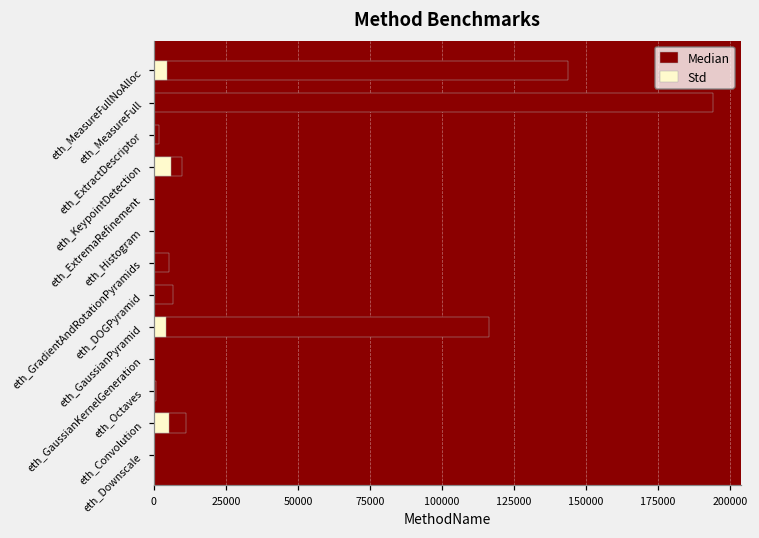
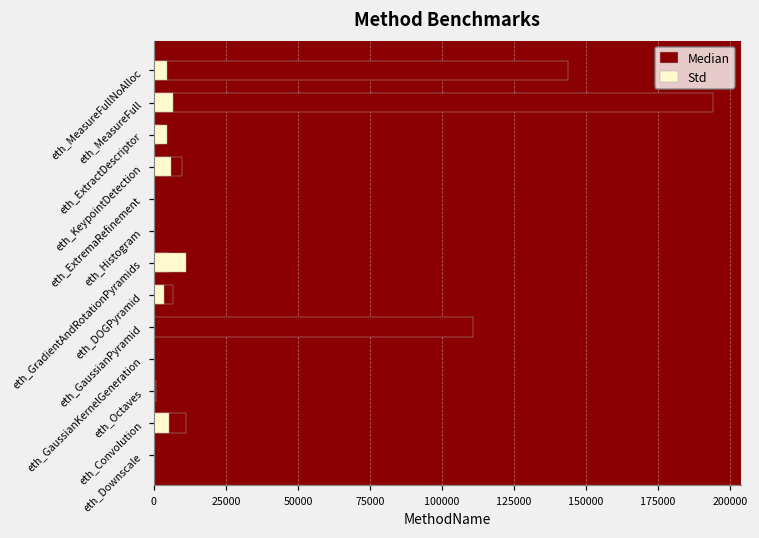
  {
    "Median": {
      "eth_MeasureFullNoAlloc": 144000,
      "eth_MeasureFull": 194000,
      "eth_KeypointDetection": 10000,
      "eth_ExtremaRefinement": 0,
      "eth_DOGPyramid": 7000,
-     "eth_GaussianPyramid": 116000,
+     "eth_GaussianPyramid": 111000,
      "eth_Convolution": 11000
    },
    "Std": {
-     "eth_MeasureFull": 0,
-     "eth_ExtractDescriptor": 0,
+     "eth_MeasureFull": 7000,
+     "eth_ExtractDescriptor": 4000,
      "eth_ExtremaRefinement": 0,
      "eth_Histogram": 0,
-     "eth_GradientAndRotationPyramids": 0,
-     "eth_DOGPyramid": 0,
-     "eth_GaussianPyramid": 4000,
+     "eth_GradientAndRotationPyramids": 11000,
+     "eth_DOGPyramid": 3000,
+     "eth_GaussianPyramid": 0,
      "eth_GaussianKernelGeneration": 0
    }
  }
